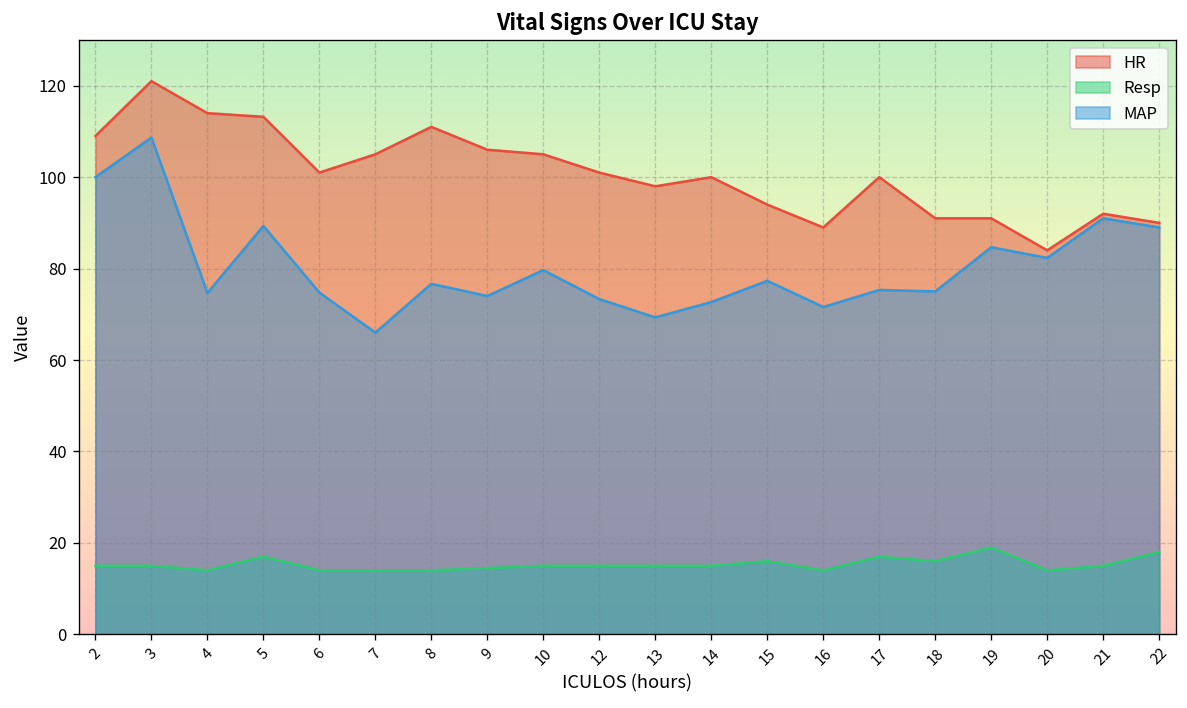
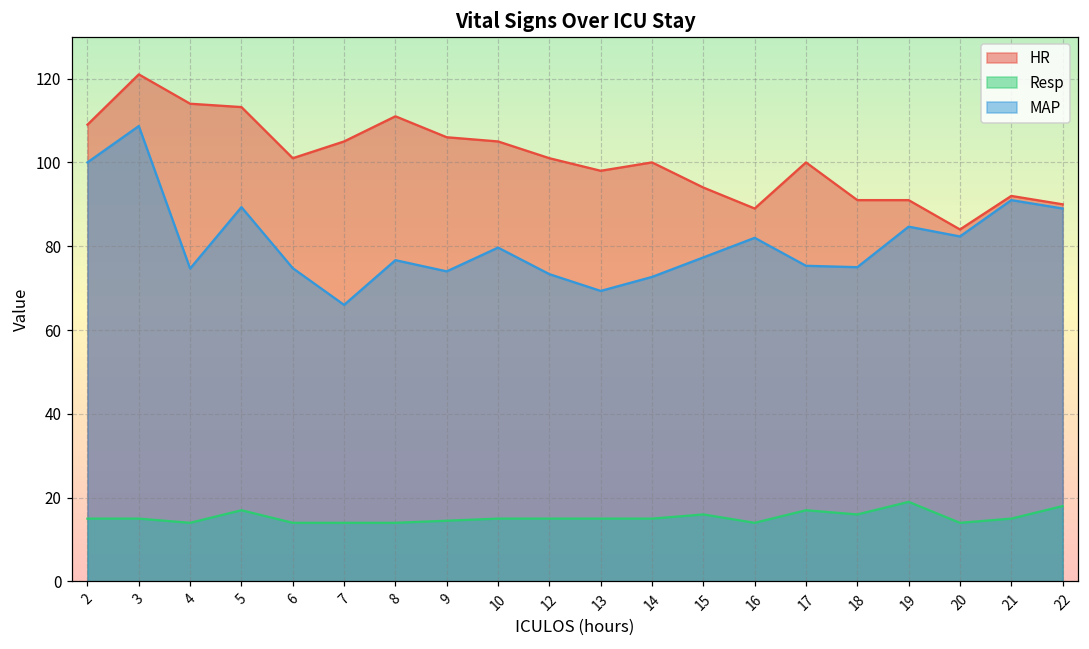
  {
    "HR": {
      "2": 109,
      "3": 121,
      "4": 114,
      "5": 113,
      "6": 101,
      "7": 105,
      "8": 111,
      "9": 106,
      "10": 105,
      "12": 101,
      "13": 98,
      "14": 100,
      "15": 94,
      "16": 89,
      "17": 100,
      "18": 91,
      "19": 91,
      "20": 84,
      "21": 92,
      "22": 90
    },
    "Resp": {
      "2": 15,
      "3": 15,
      "4": 14,
      "5": 17,
      "6": 14,
      "7": 14,
      "8": 14,
      "9": 15,
      "10": 15,
      "12": 15,
      "13": 15,
      "14": 15,
      "15": 16,
      "16": 14,
      "17": 17,
      "18": 16,
      "19": 19,
      "20": 14,
      "21": 15,
      "22": 18
    },
    "MAP": {
      "2": 100,
      "3": 109,
      "4": 75,
      "5": 89,
      "6": 75,
      "7": 66,
      "8": 77,
      "9": 74,
      "10": 80,
      "12": 73,
      "13": 69,
      "14": 73,
      "15": 77,
-     "16": 72,
+     "16": 82,
      "17": 75,
      "18": 75,
      "19": 85,
      "20": 82,
      "21": 91,
      "22": 89
    }
  }
